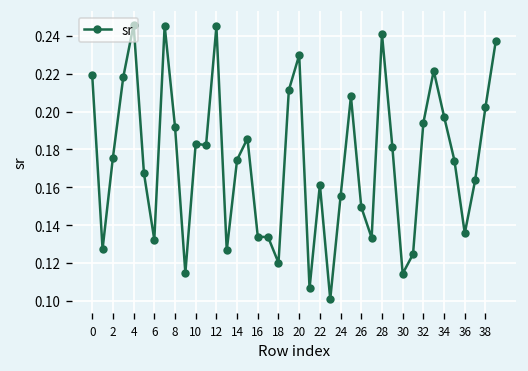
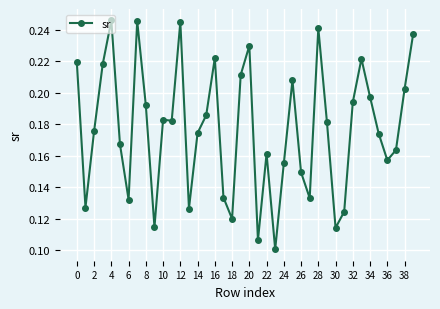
  {
    "0": 0.219,
    "2": 0.176,
    "6": 0.132,
    "8": 0.192,
    "10": 0.183,
    "12": 0.245,
    "14": 0.175,
-   "16": 0.134,
+   "16": 0.222,
    "18": 0.120,
    "20": 0.230,
    "22": 0.161,
    "24": 0.155,
    "26": 0.150,
    "28": 0.241,
    "30": 0.114,
    "32": 0.194,
    "34": 0.197,
-   "36": 0.136,
+   "36": 0.157,
    "38": 0.202
  }
